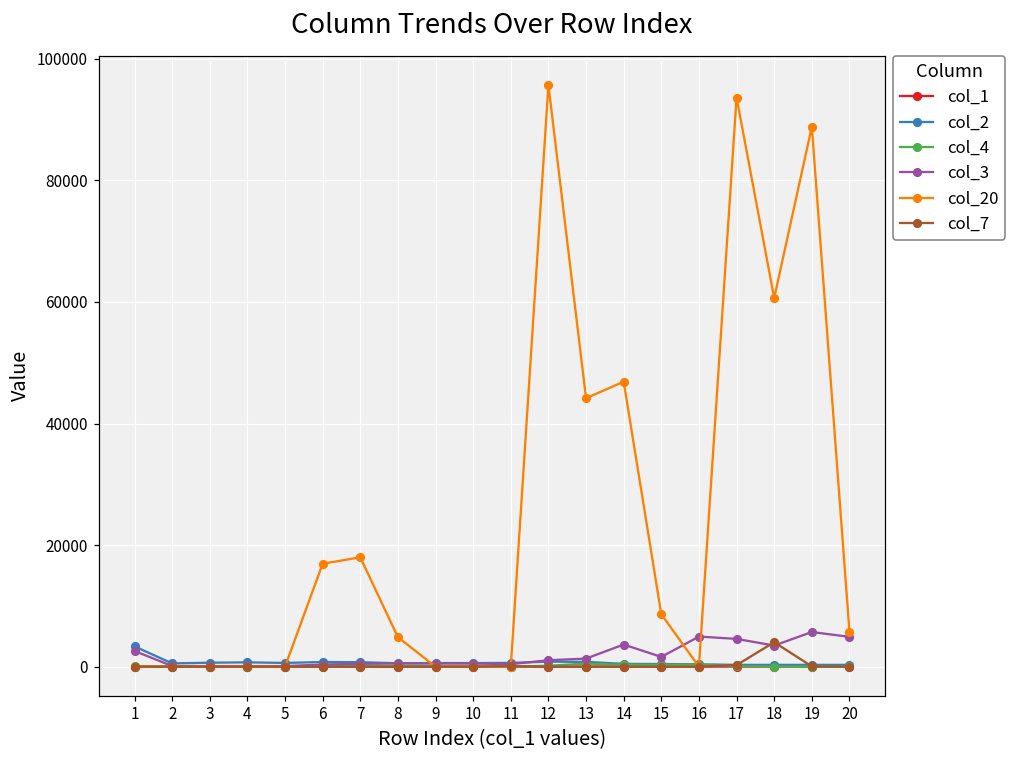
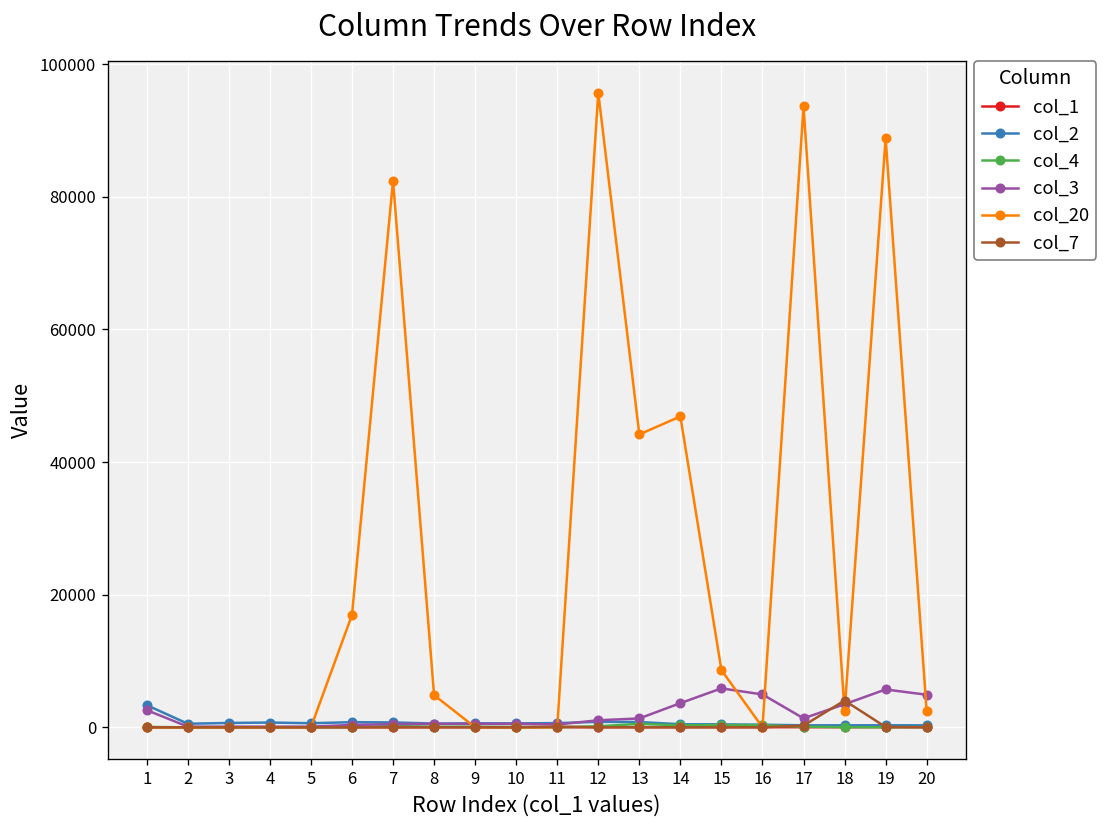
  {
    "col_2": {
      "1": 3000,
      "3": 1000,
      "4": 1000,
      "5": 1000
    },
    "col_3": {
      "1": 3000,
      "13": 1000,
      "14": 4000,
-     "15": 2000,
+     "15": 6000,
      "16": 5000,
-     "17": 5000,
+     "17": 1000,
      "18": 3000,
      "19": 6000,
      "20": 5000
    },
    "col_20": {
      "6": 17000,
-     "7": 18000,
+     "7": 82000,
      "8": 5000,
      "12": 96000,
      "13": 44000,
      "14": 47000,
      "15": 9000,
      "17": 94000,
-     "18": 61000,
+     "18": 2000,
      "19": 89000,
-     "20": 6000
+     "20": 2000
    },
    "col_7": {
      "18": 4000
    }
  }
